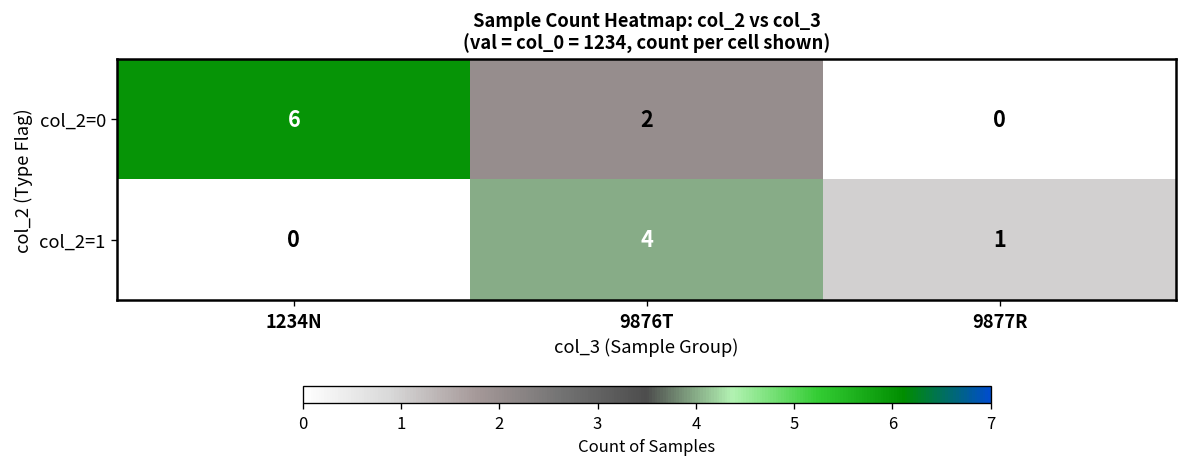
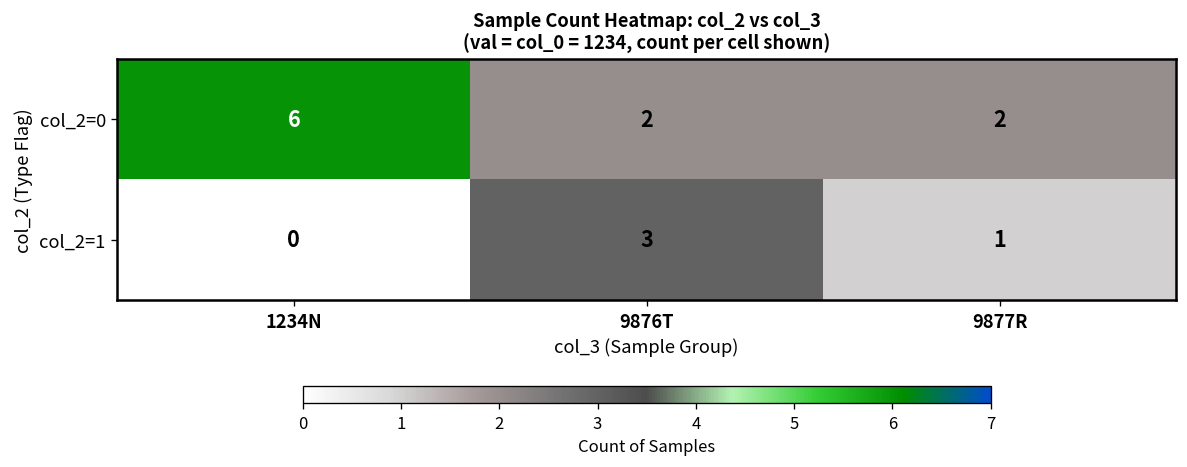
  {
    "col_2=0": {
      "1234N": 6,
      "9876T": 2,
-     "9877R": 0
+     "9877R": 2
    },
    "col_2=1": {
      "1234N": 0,
-     "9876T": 4,
+     "9876T": 3,
      "9877R": 1
    }
  }
